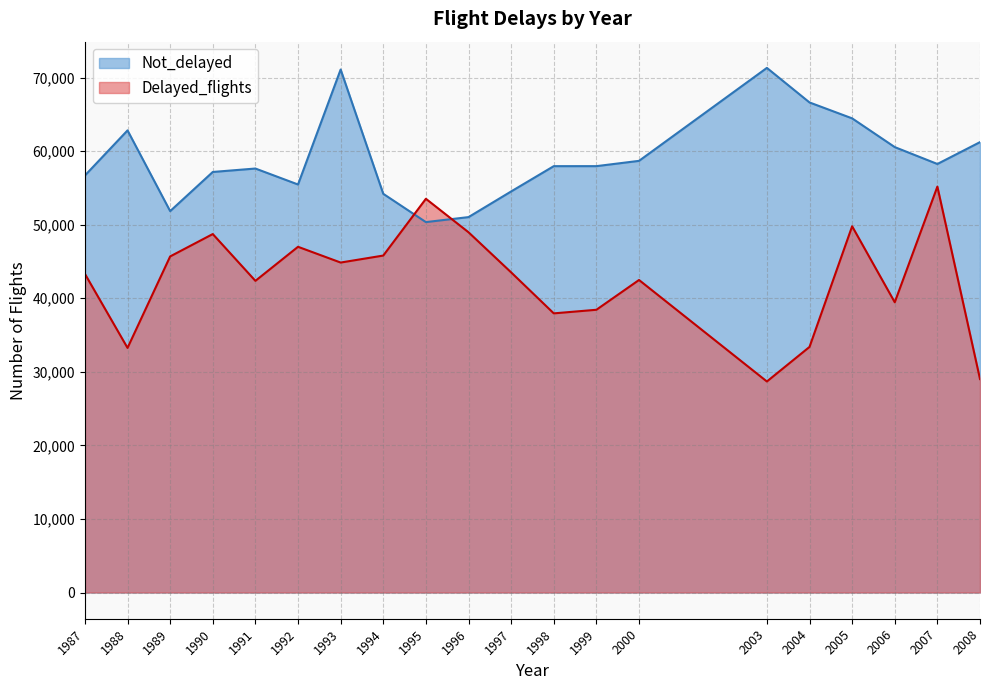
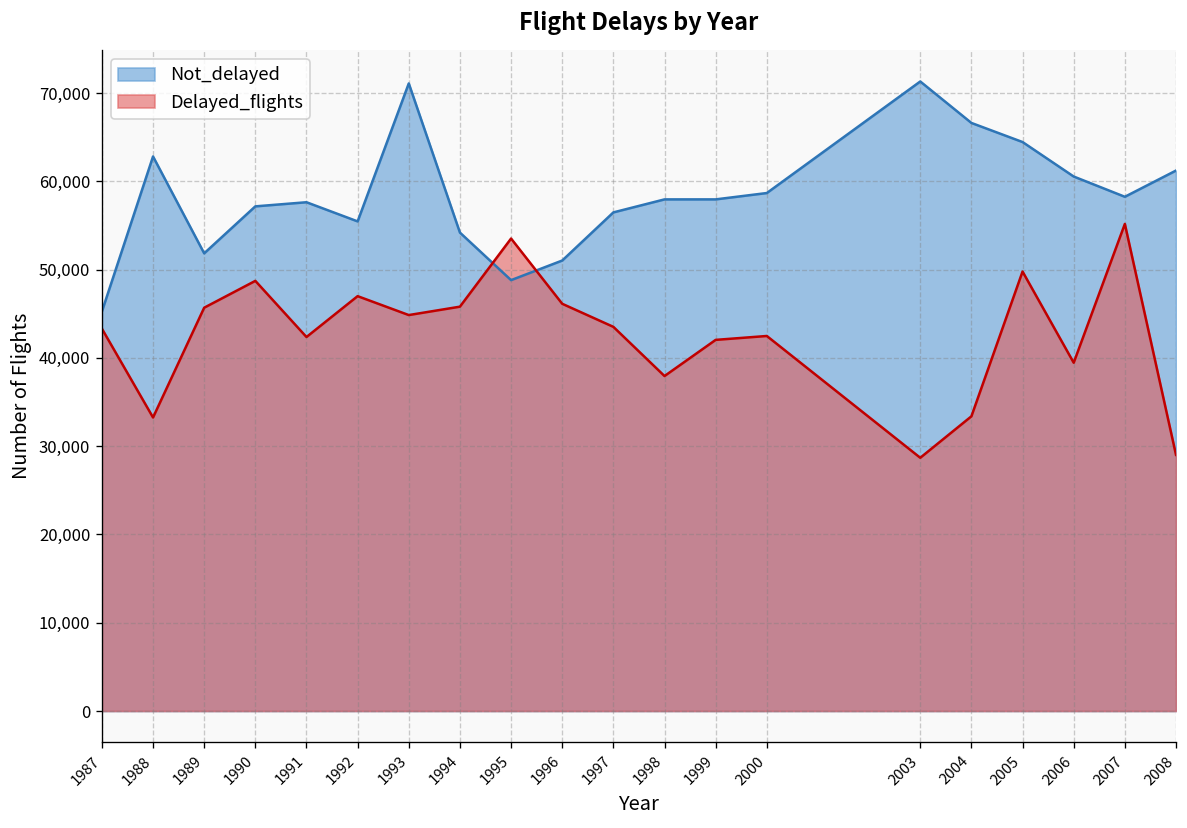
  {
    "Not_delayed": {
-     "1987": "57,000",
+     "1987": "45,000",
      "1988": "63,000",
      "1989": "52,000",
      "1990": "57,000",
      "1991": "58,000",
      "1992": "55,000",
      "1993": "71,000",
      "1994": "54,000",
-     "1995": "50,000",
+     "1995": "49,000",
      "1996": "51,000",
-     "1997": "55,000",
+     "1997": "56,000",
      "1998": "58,000",
      "1999": "58,000",
      "2000": "59,000",
      "2003": "71,000",
      "2004": "67,000",
      "2005": "64,000",
      "2006": "61,000",
      "2007": "58,000",
      "2008": "61,000"
    },
    "Delayed_flights": {
      "1987": "43,000",
      "1988": "33,000",
      "1989": "46,000",
      "1990": "49,000",
      "1991": "42,000",
      "1992": "47,000",
      "1993": "45,000",
      "1994": "46,000",
      "1995": "54,000",
-     "1996": "49,000",
+     "1996": "46,000",
      "1997": "44,000",
      "1998": "38,000",
-     "1999": "38,000",
+     "1999": "42,000",
      "2000": "42,000",
      "2003": "29,000",
      "2004": "33,000",
      "2005": "50,000",
      "2006": "39,000",
      "2007": "55,000",
      "2008": "29,000"
    }
  }
